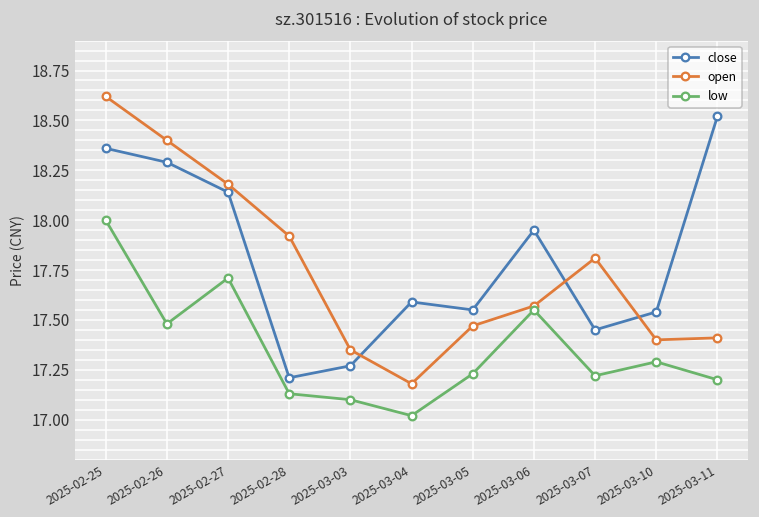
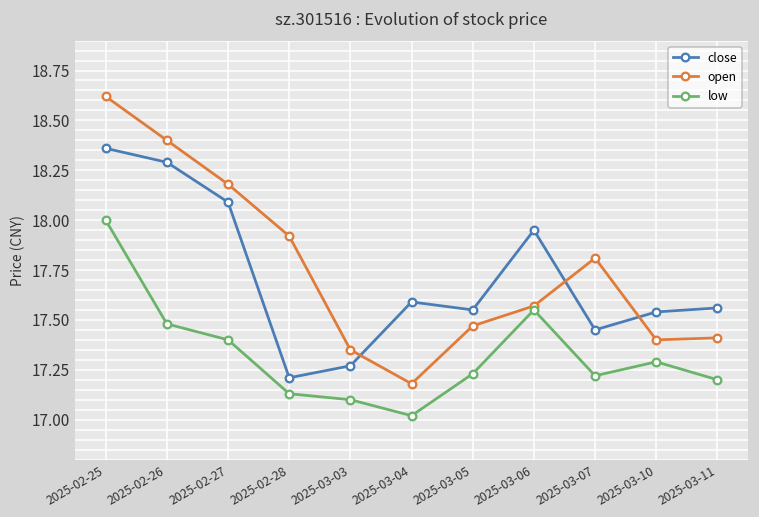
  {
    "close": {
      "2025-02-25": 18.36,
      "2025-02-26": 18.29,
-     "2025-02-27": 18.14,
+     "2025-02-27": 18.09,
      "2025-02-28": 17.21,
      "2025-03-03": 17.27,
      "2025-03-04": 17.59,
      "2025-03-05": 17.55,
      "2025-03-06": 17.95,
      "2025-03-07": 17.45,
      "2025-03-10": 17.54,
-     "2025-03-11": 18.52
+     "2025-03-11": 17.56
    },
    "open": {
      "2025-02-25": 18.62,
      "2025-02-26": 18.40,
      "2025-02-27": 18.18,
      "2025-02-28": 17.92,
      "2025-03-03": 17.35,
      "2025-03-04": 17.18,
      "2025-03-05": 17.47,
      "2025-03-06": 17.57,
      "2025-03-07": 17.81,
      "2025-03-10": 17.40,
      "2025-03-11": 17.41
    },
    "low": {
      "2025-02-25": 18.00,
      "2025-02-26": 17.48,
-     "2025-02-27": 17.71,
+     "2025-02-27": 17.40,
      "2025-02-28": 17.13,
      "2025-03-03": 17.10,
      "2025-03-04": 17.02,
      "2025-03-05": 17.23,
      "2025-03-06": 17.55,
      "2025-03-07": 17.22,
      "2025-03-10": 17.29,
      "2025-03-11": 17.20
    }
  }
